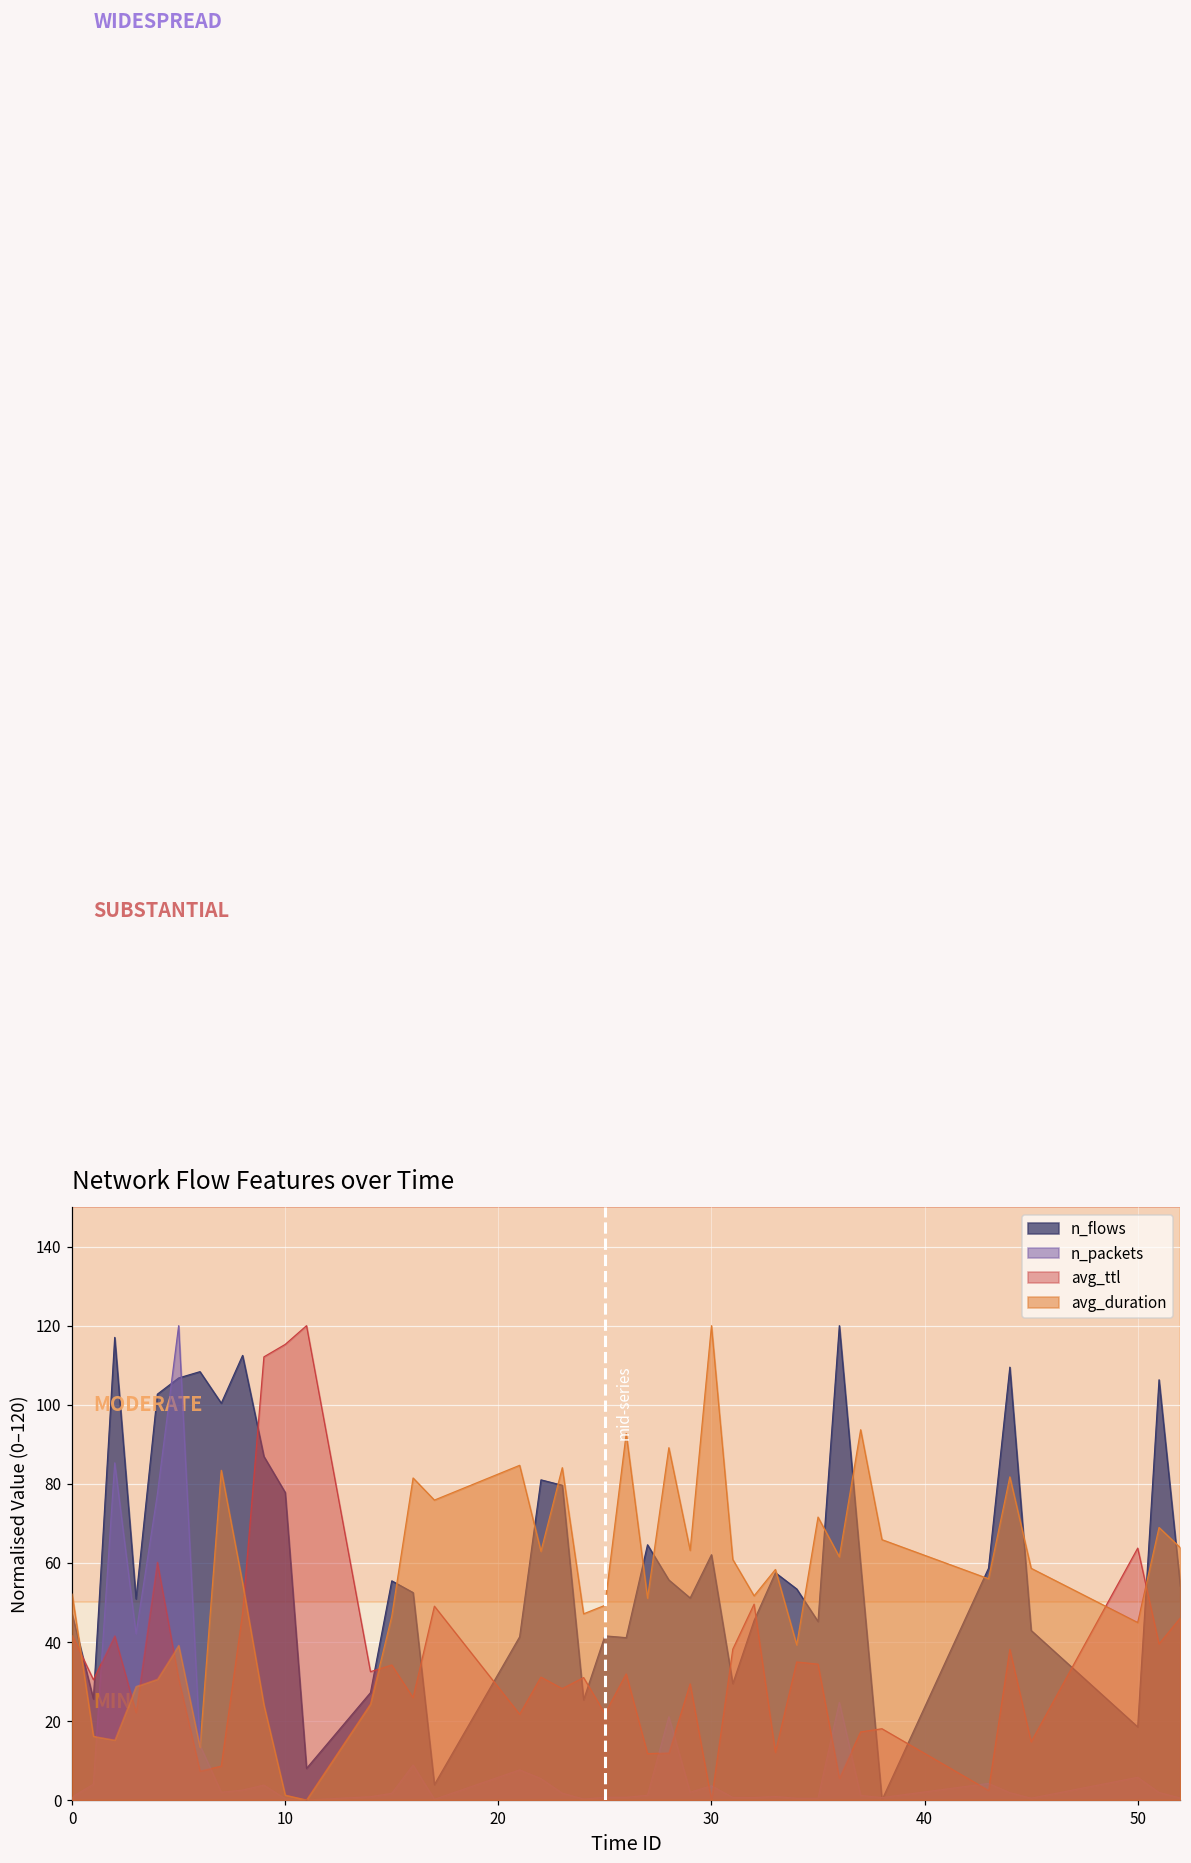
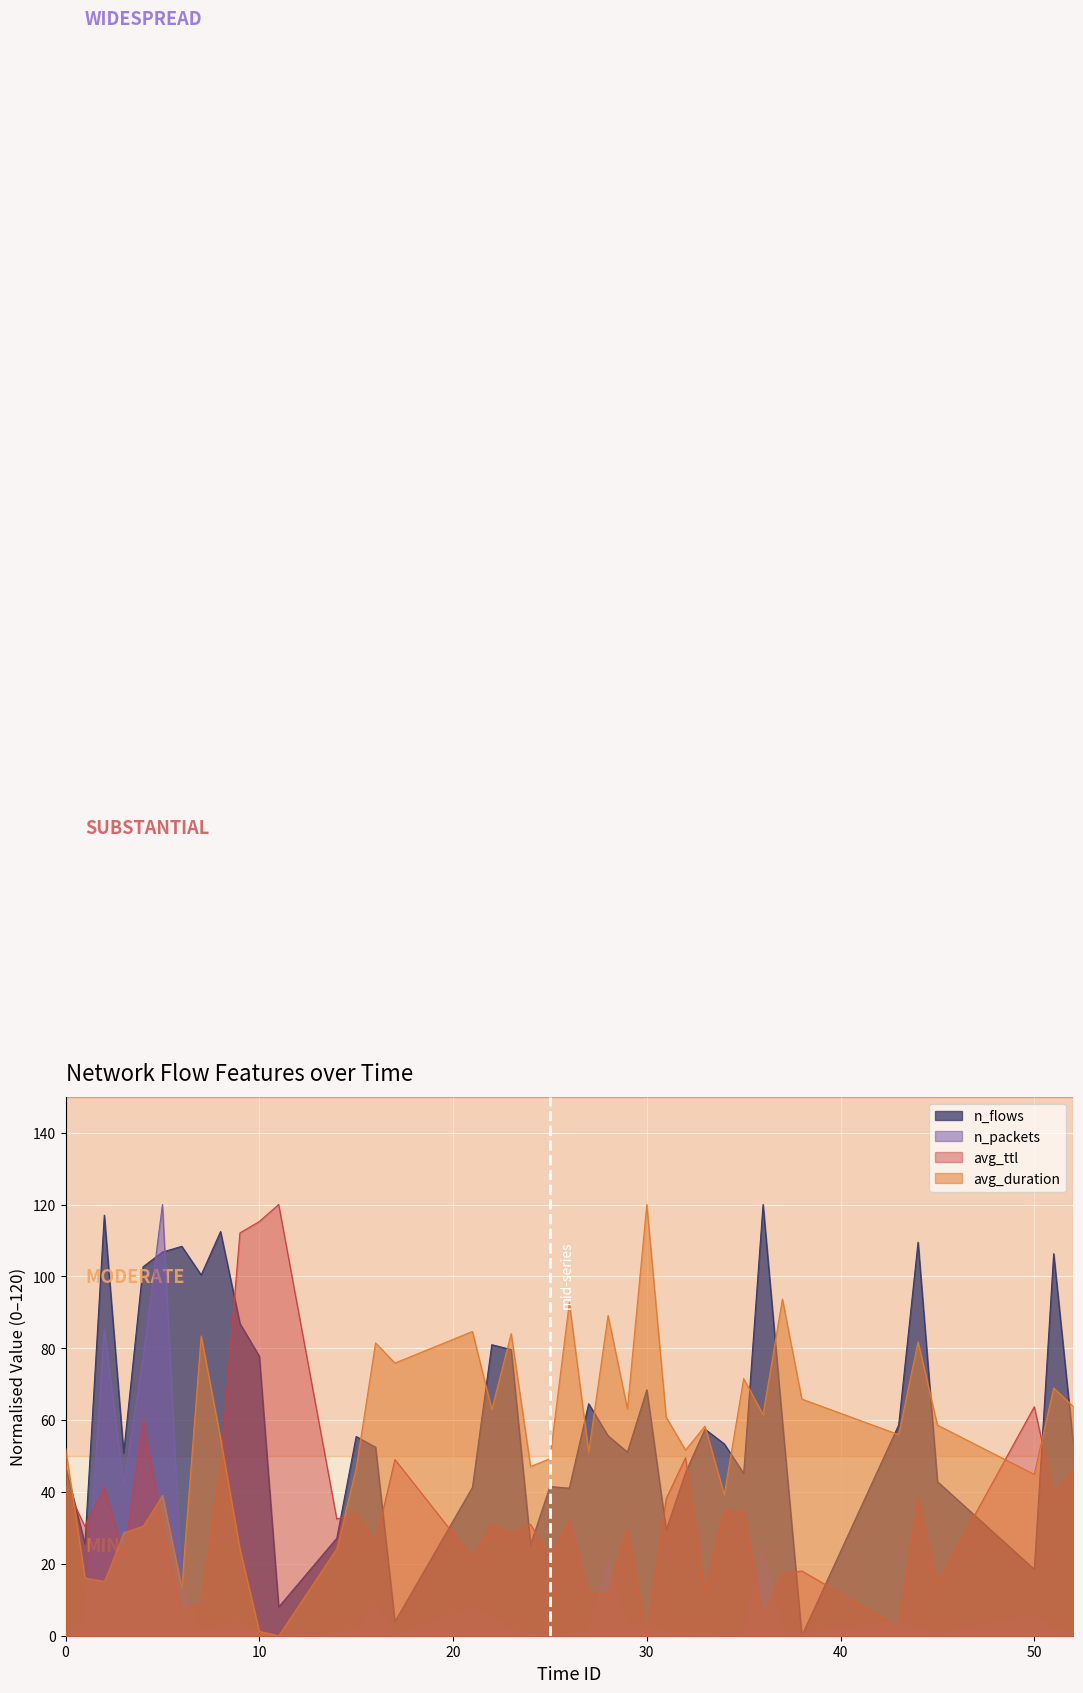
  {
    "n_flows": {
      "0": 47,
      "10": 78,
-     "30": 62,
+     "30": 68,
      "50": 18
    },
    "n_packets": {
      "0": 1,
      "10": 0,
      "30": 4,
      "50": 6
    }
  }
